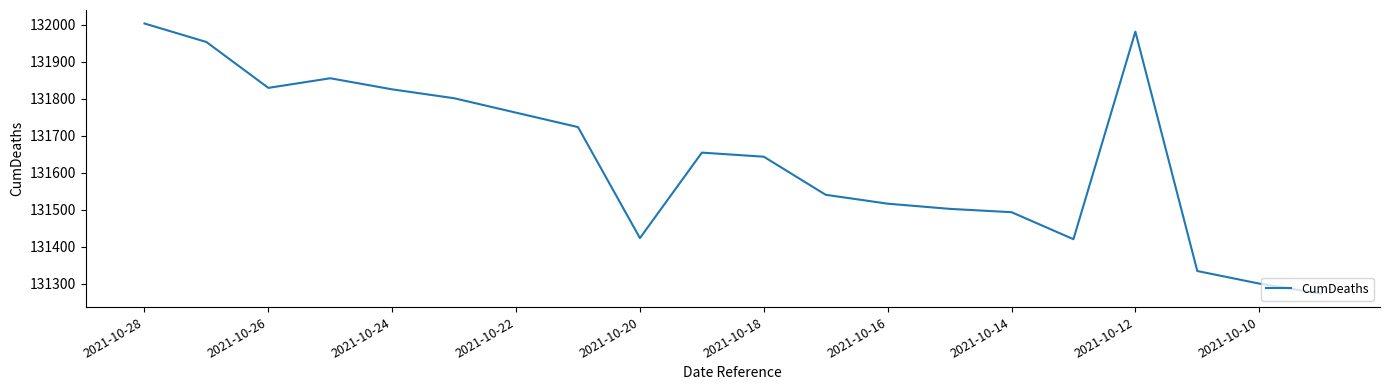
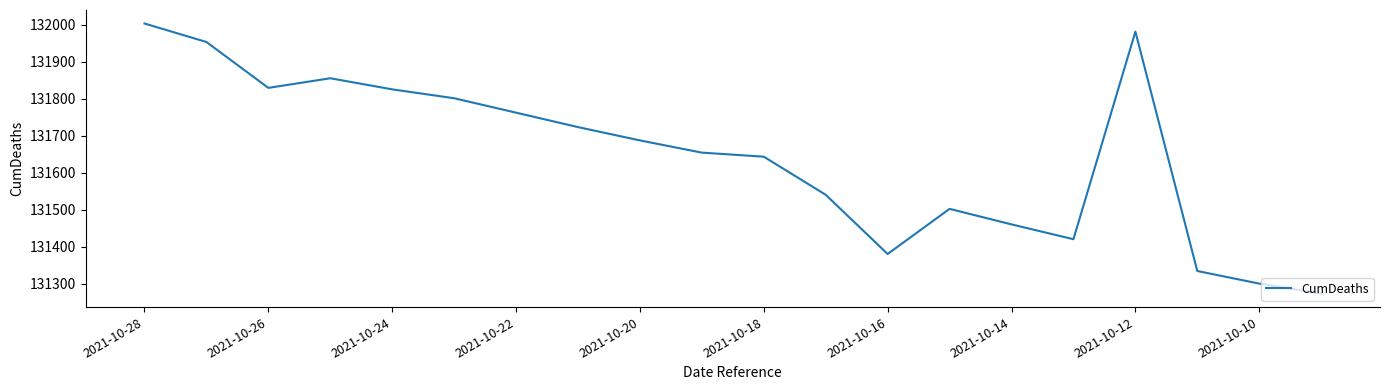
  {
    "2021-10-28": 132000,
    "2021-10-26": 131830,
    "2021-10-24": 131830,
    "2021-10-22": 131760,
-   "2021-10-20": 131420,
+   "2021-10-20": 131690,
    "2021-10-18": 131640,
-   "2021-10-16": 131520,
-   "2021-10-14": 131490,
+   "2021-10-16": 131380,
+   "2021-10-14": 131460,
    "2021-10-12": 131980,
    "2021-10-10": 131300
  }
